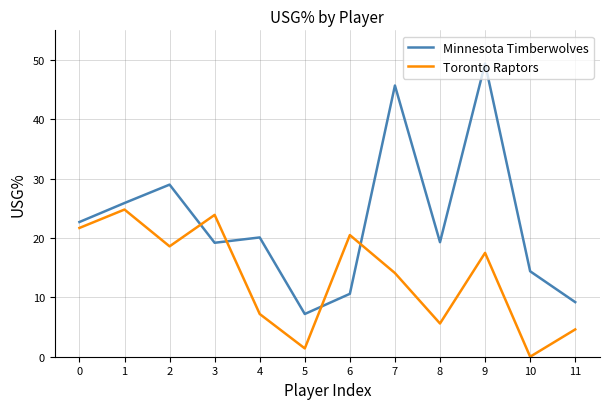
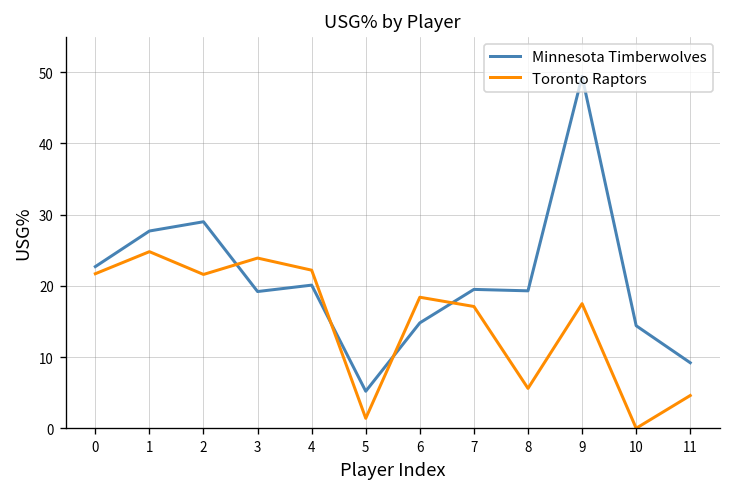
  {
    "Minnesota Timberwolves": {
      "0": 23,
-     "1": 26,
+     "1": 28,
      "2": 29,
      "3": 19,
      "4": 20,
-     "5": 7,
-     "6": 11,
-     "7": 46,
+     "5": 5,
+     "6": 15,
+     "7": 20,
      "8": 19,
      "10": 14,
      "11": 9
    },
    "Toronto Raptors": {
      "0": 22,
      "1": 25,
-     "2": 19,
+     "2": 22,
      "3": 24,
-     "4": 7,
+     "4": 22,
      "5": 1,
-     "6": 21,
-     "7": 14,
+     "6": 18,
+     "7": 17,
      "8": 6,
      "9": 18,
      "10": 0,
      "11": 5
    }
  }
